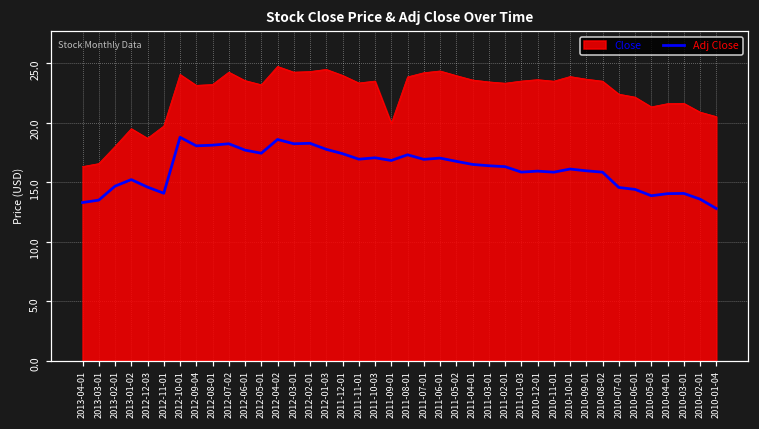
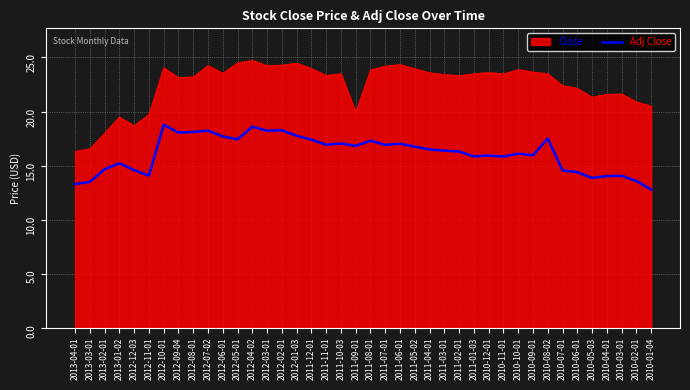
  {
    "Close": {
      "2013-04-01": 16.3,
      "2013-03-01": 16.6,
      "2013-02-01": 18.0,
      "2013-01-02": 19.5,
      "2012-12-03": 18.7,
      "2012-11-01": 19.7,
      "2012-10-01": 24.1,
      "2012-09-04": 23.1,
      "2012-08-01": 23.2,
      "2012-07-02": 24.3,
      "2012-06-01": 23.5,
-     "2012-05-01": 23.2,
+     "2012-05-01": 24.5,
      "2012-04-02": 24.7,
      "2012-03-01": 24.3,
      "2012-02-01": 24.3,
      "2012-01-03": 24.5,
      "2011-12-01": 24.0,
      "2011-11-01": 23.3,
      "2011-10-03": 23.5,
      "2011-09-01": 19.9,
      "2011-08-01": 23.9,
      "2011-07-01": 24.2,
      "2011-06-01": 24.4,
      "2011-05-02": 24.0,
      "2011-04-01": 23.6,
      "2011-03-01": 23.4,
      "2011-02-01": 23.3,
      "2011-01-03": 23.5,
      "2010-12-01": 23.6,
      "2010-11-01": 23.5,
      "2010-10-01": 23.9,
      "2010-09-01": 23.7,
      "2010-08-02": 23.5,
      "2010-07-01": 22.4,
      "2010-06-01": 22.2,
      "2010-05-03": 21.3,
      "2010-04-01": 21.6,
      "2010-03-01": 21.6,
      "2010-02-01": 20.9,
      "2010-01-04": 20.5
    },
    "Adj Close": {
      "2013-04-01": 13.3,
      "2013-03-01": 13.5,
      "2013-02-01": 14.7,
      "2013-01-02": 15.2,
      "2012-12-03": 14.6,
      "2012-11-01": 14.1,
      "2012-10-01": 18.8,
      "2012-09-04": 18.1,
      "2012-08-01": 18.1,
      "2012-07-02": 18.2,
      "2012-06-01": 17.7,
      "2012-05-01": 17.4,
      "2012-04-02": 18.6,
      "2012-03-01": 18.2,
      "2012-02-01": 18.3,
      "2012-01-03": 17.8,
      "2011-12-01": 17.4,
      "2011-11-01": 16.9,
      "2011-10-03": 17.0,
      "2011-09-01": 16.8,
      "2011-08-01": 17.3,
      "2011-07-01": 16.9,
      "2011-06-01": 17.0,
      "2011-05-02": 16.8,
      "2011-04-01": 16.5,
      "2011-03-01": 16.4,
      "2011-02-01": 16.3,
      "2011-01-03": 15.8,
      "2010-12-01": 15.9,
      "2010-11-01": 15.8,
      "2010-10-01": 16.1,
      "2010-09-01": 16.0,
-     "2010-08-02": 15.8,
+     "2010-08-02": 17.5,
      "2010-07-01": 14.6,
      "2010-06-01": 14.4,
      "2010-05-03": 13.9,
      "2010-04-01": 14.0,
      "2010-03-01": 14.1,
      "2010-02-01": 13.6,
      "2010-01-04": 12.8
    }
  }
